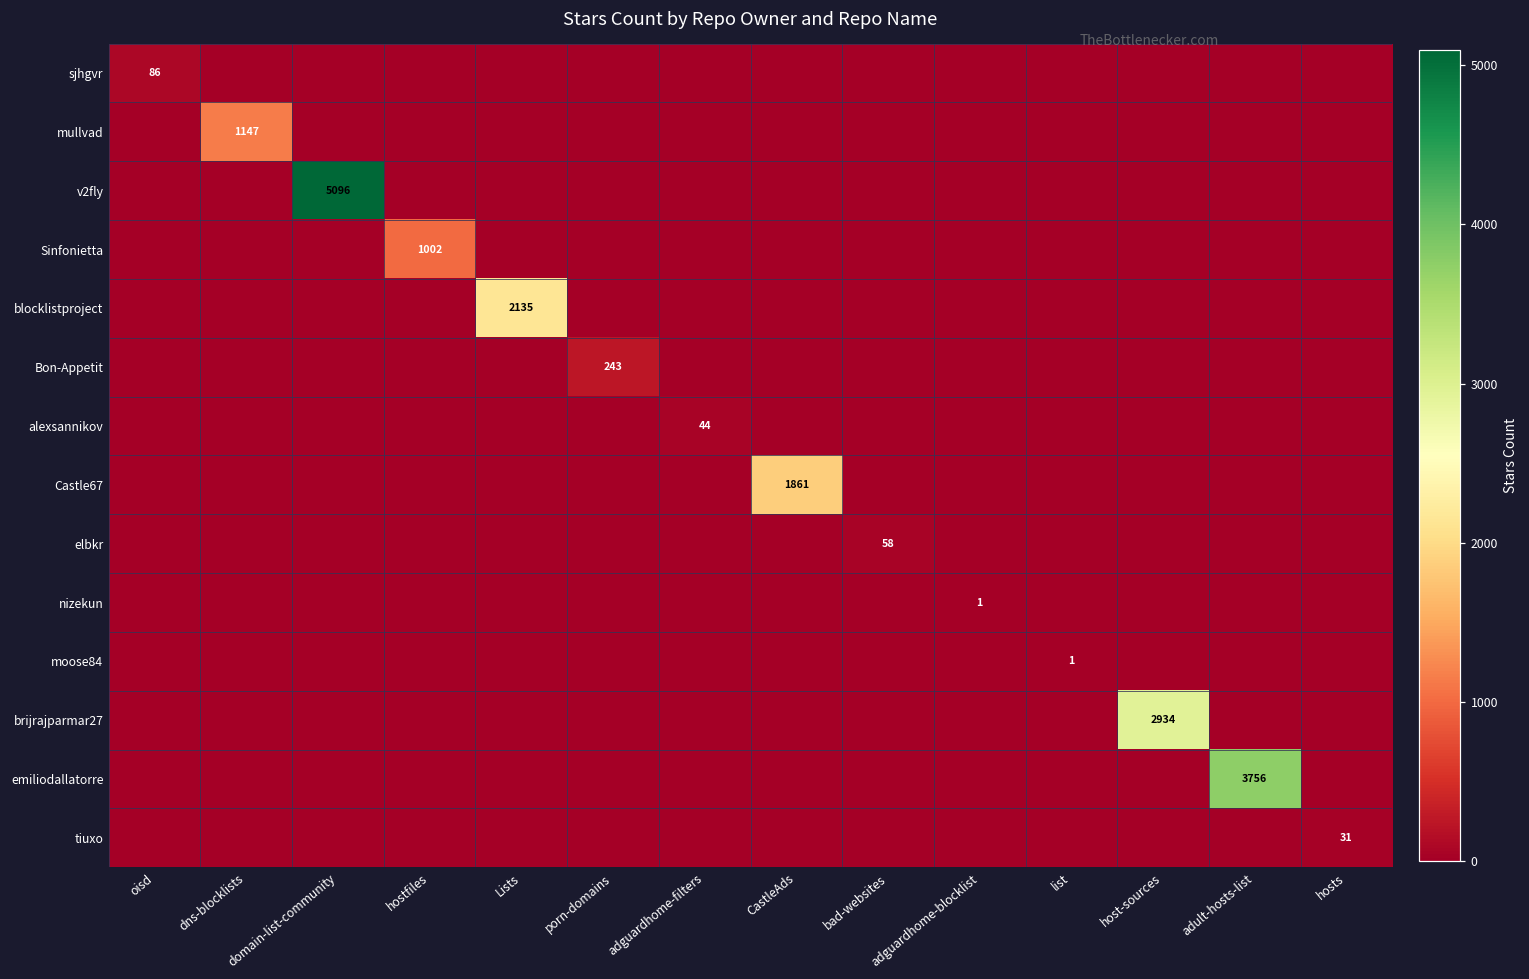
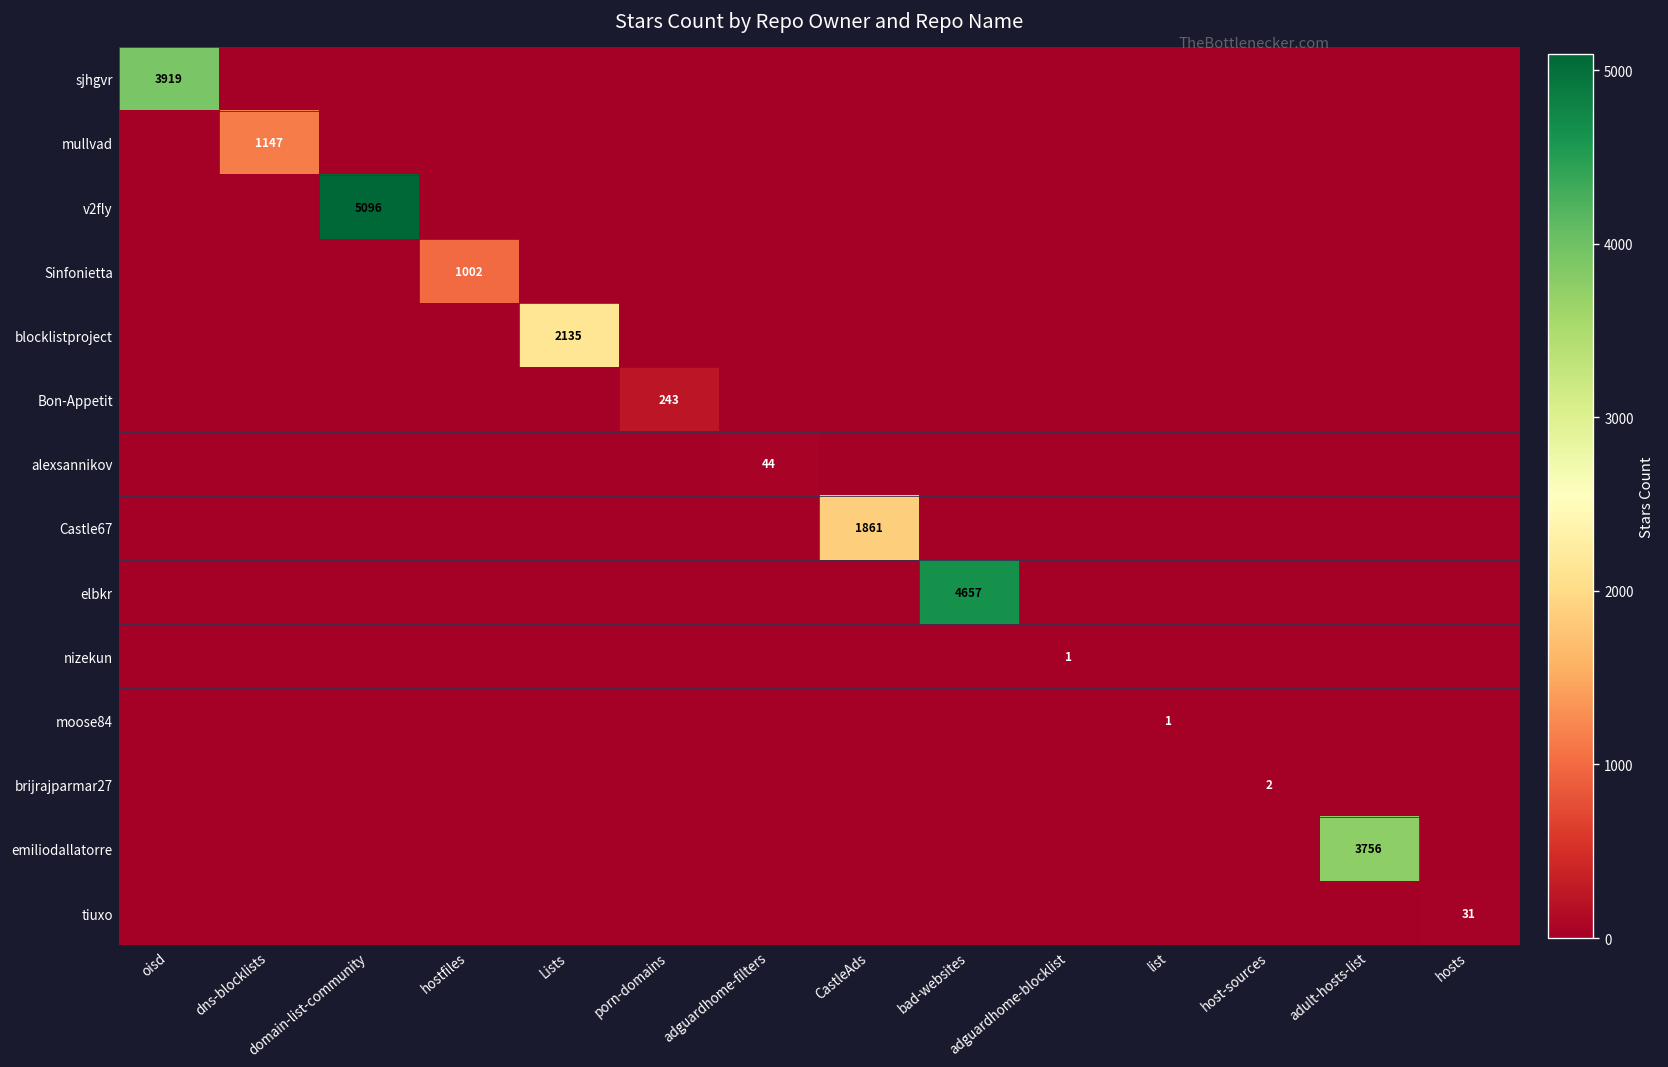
  {
    "sjhgvr": {
-     "oisd": 86
+     "oisd": 3919
    },
    "mullvad": {
      "dns-blocklists": 1147
    },
    "v2fly": {
      "domain-list-community": 5096
    },
    "Sinfonietta": {
      "hostfiles": 1002
    },
    "blocklistproject": {
      "Lists": 2135
    },
    "Bon-Appetit": {
      "porn-domains": 243
    },
    "alexsannikov": {
      "adguardhome-filters": 44
    },
    "Castle67": {
      "CastleAds": 1861
    },
    "elbkr": {
-     "bad-websites": 58
+     "bad-websites": 4657
    },
    "nizekun": {
      "adguardhome-blocklist": 1
    },
    "moose84": {
      "list": 1
    },
    "brijrajparmar27": {
-     "host-sources": 2934
+     "host-sources": 2
    },
    "emiliodallatorre": {
      "adult-hosts-list": 3756
    },
    "tiuxo": {
      "hosts": 31
    }
  }
